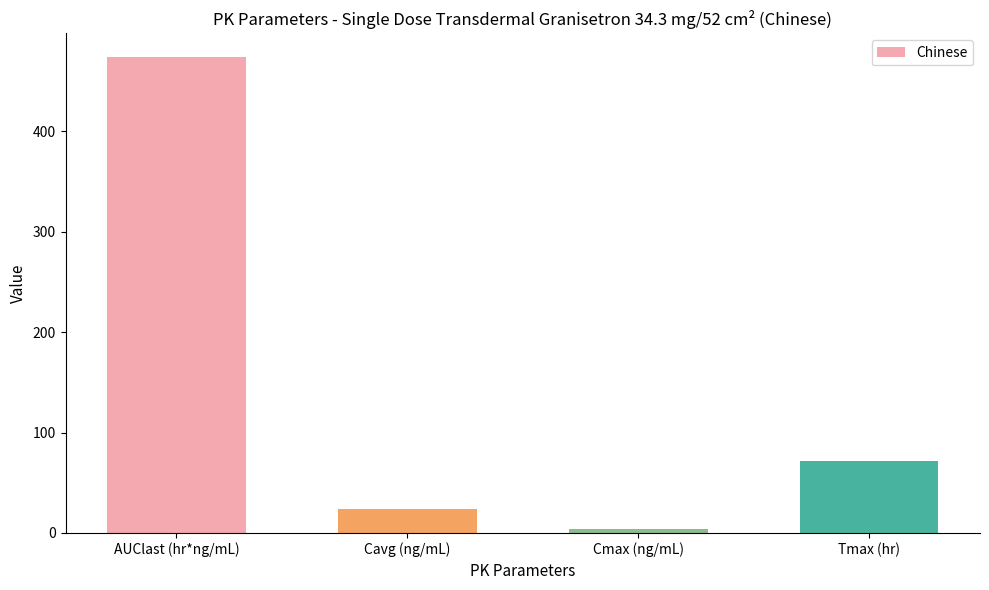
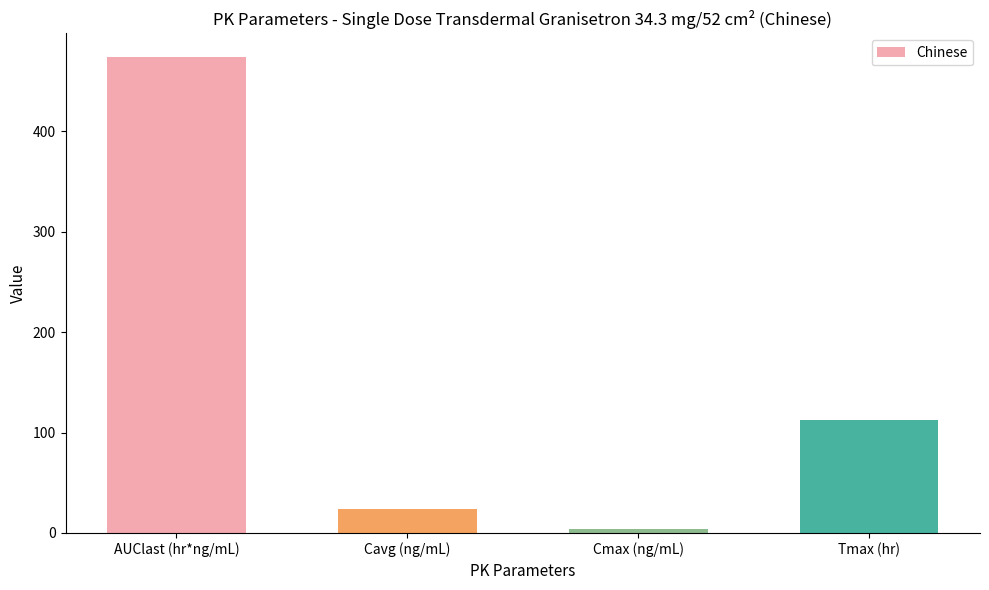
  {
    "AUClast (hr*ng/mL)": 474,
    "Cavg (ng/mL)": 23,
    "Cmax (ng/mL)": 4,
-   "Tmax (hr)": 72
+   "Tmax (hr)": 113
  }
